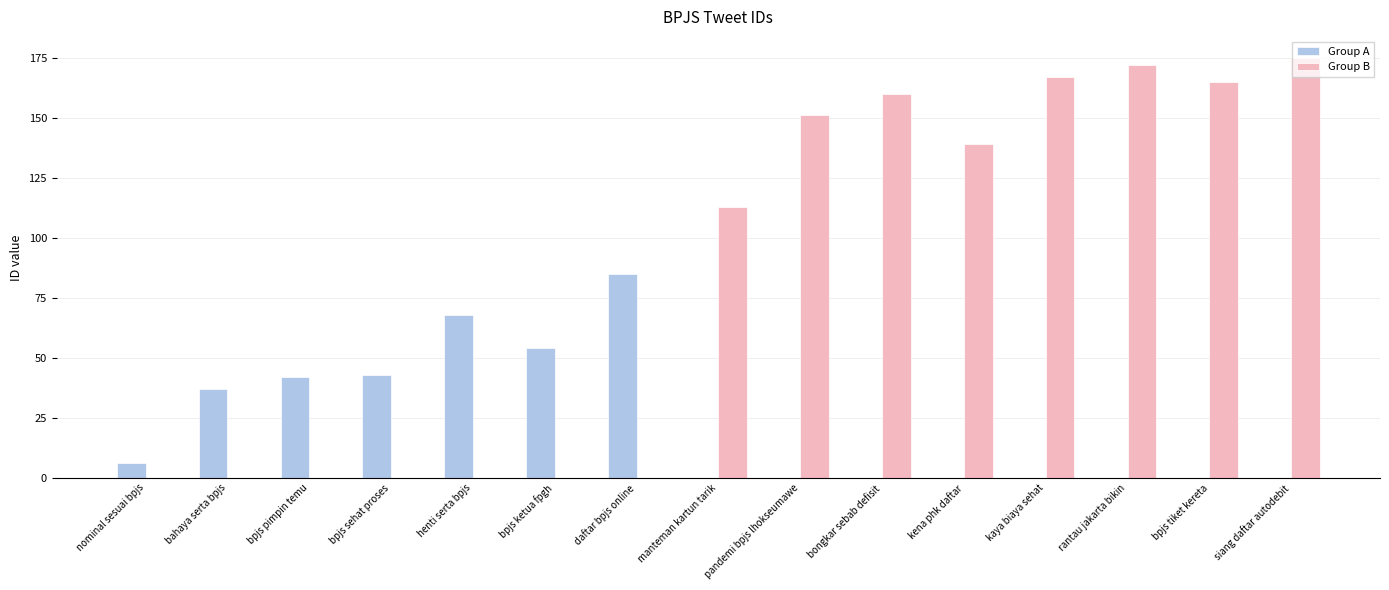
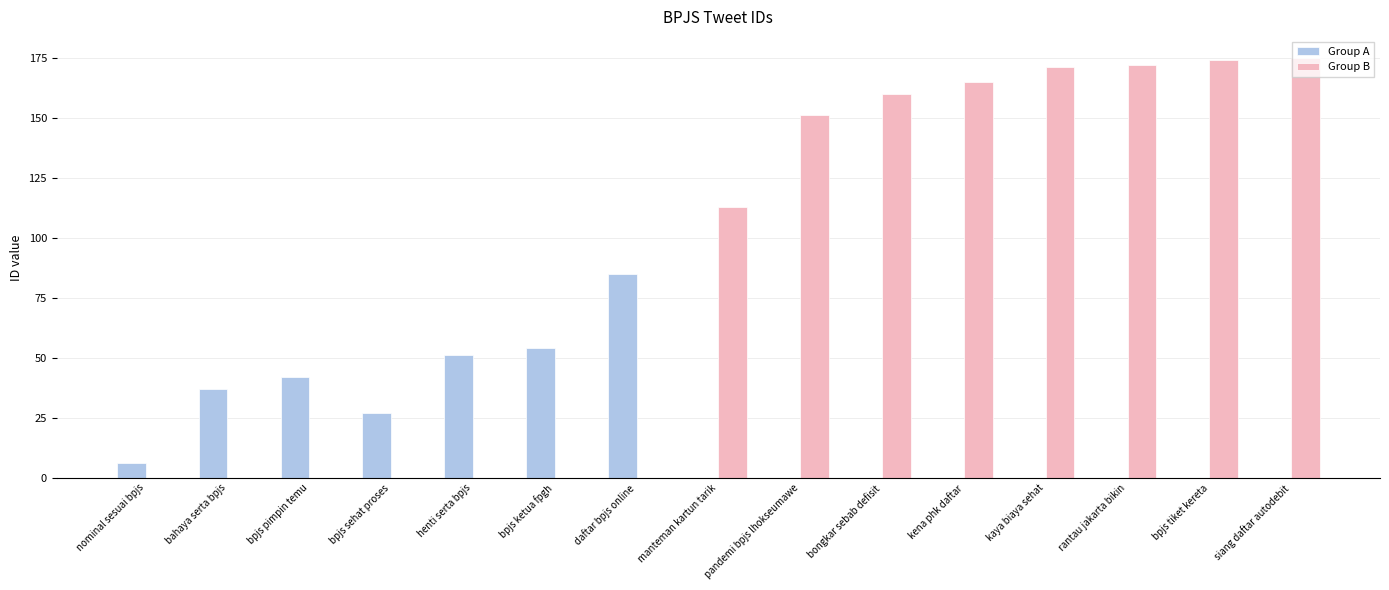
  {
    "Group A": {
      "nominal sesuai bpjs": 6,
      "bahaya serta bpjs": 37,
      "bpjs pimpin temu": 42,
-     "bpjs sehat proses": 43,
-     "henti serta bpjs": 68,
+     "bpjs sehat proses": 27,
+     "henti serta bpjs": 51,
      "bpjs ketua fpgh": 54,
      "daftar bpjs online": 85,
      "manteman kartun tarik": 0,
      "pandemi bpjs lhokseumawe": 0,
      "bongkar sebab defisit": 0,
      "kena phk daftar": 0,
      "kaya biaya sehat": 0,
      "rantau jakarta bikin": 0,
      "bpjs tiket kereta": 0,
      "siang daftar autodebit": 0
    },
    "Group B": {
      "nominal sesuai bpjs": 0,
      "bahaya serta bpjs": 0,
      "bpjs pimpin temu": 0,
      "bpjs sehat proses": 0,
      "henti serta bpjs": 0,
      "bpjs ketua fpgh": 0,
      "daftar bpjs online": 0,
      "manteman kartun tarik": 113,
      "pandemi bpjs lhokseumawe": 151,
      "bongkar sebab defisit": 160,
-     "kena phk daftar": 139,
-     "kaya biaya sehat": 167,
+     "kena phk daftar": 165,
+     "kaya biaya sehat": 171,
      "rantau jakarta bikin": 172,
-     "bpjs tiket kereta": 165
+     "bpjs tiket kereta": 174
    }
  }
